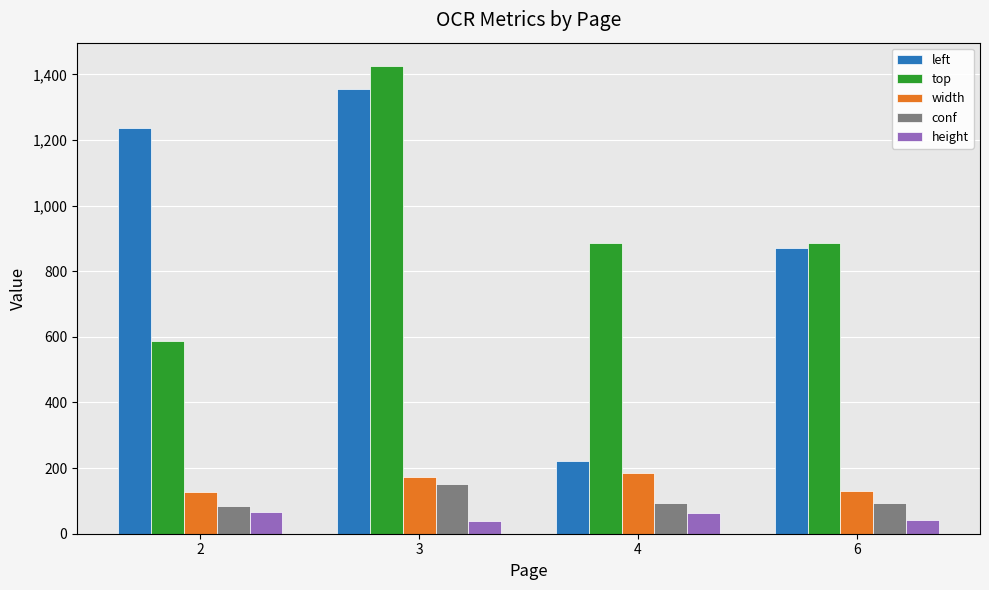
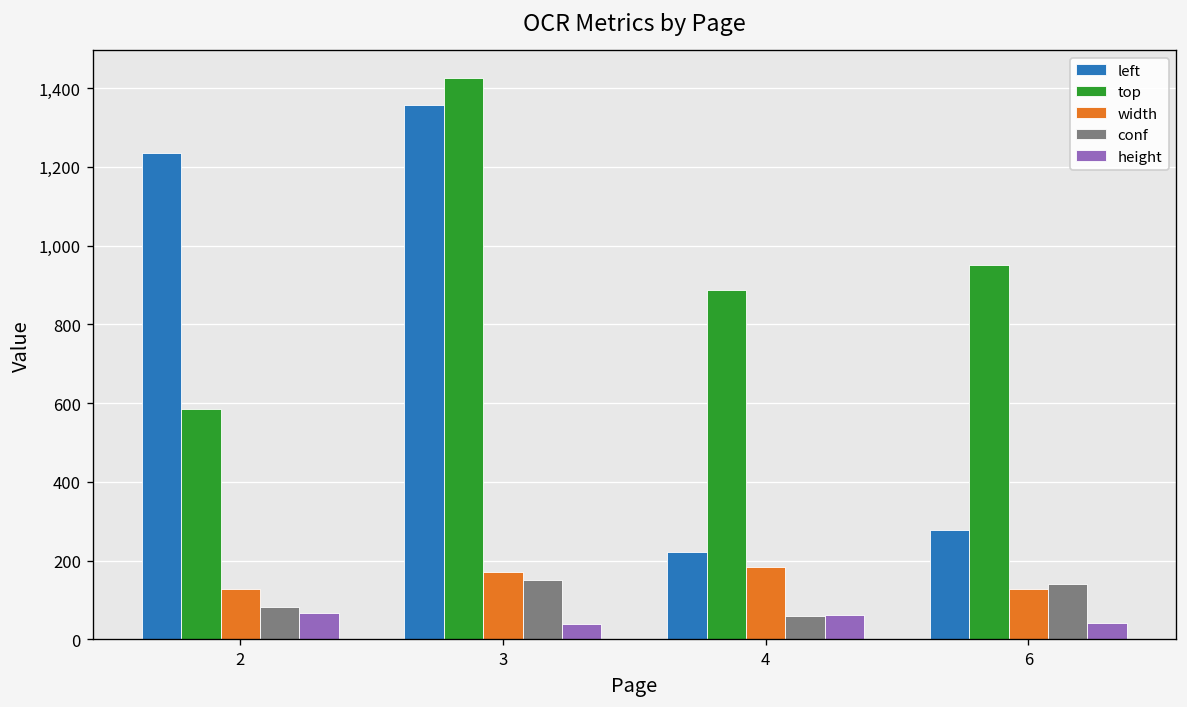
  {
    "left": {
      "2": "1,240",
      "3": "1,360",
      "4": "220",
-     "6": "870"
+     "6": "280"
    },
    "top": {
      "2": "590",
      "3": "1,430",
      "4": "890",
-     "6": "890"
+     "6": "950"
    },
    "width": {
      "2": "130",
      "3": "170",
      "4": "180",
      "6": "130"
    },
    "conf": {
      "2": "80",
      "3": "150",
-     "4": "90",
-     "6": "90"
+     "4": "60",
+     "6": "140"
    },
    "height": {
      "2": "70",
      "3": "40",
      "4": "60",
      "6": "40"
    }
  }
